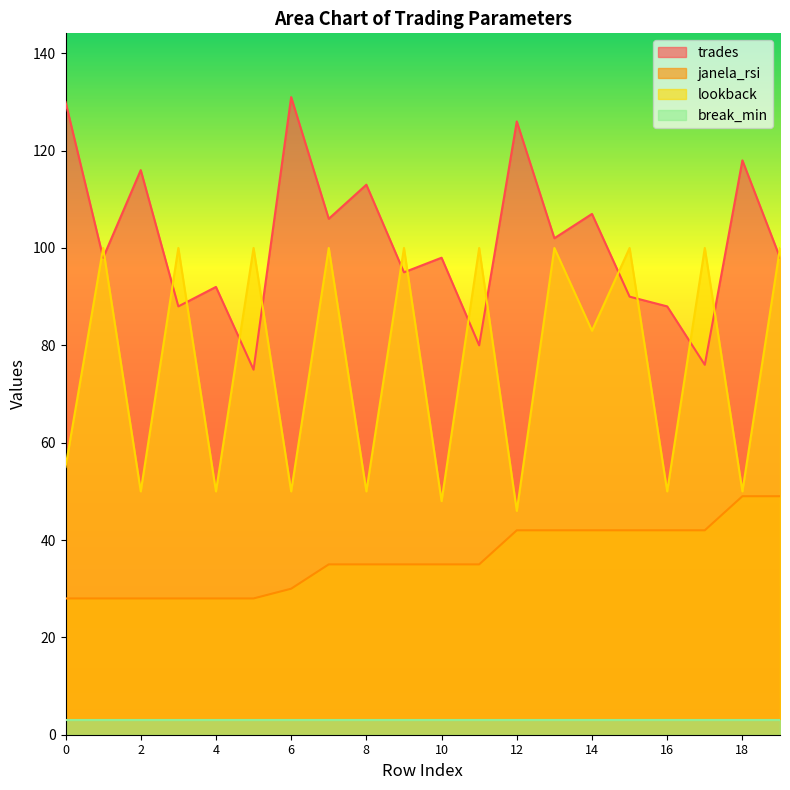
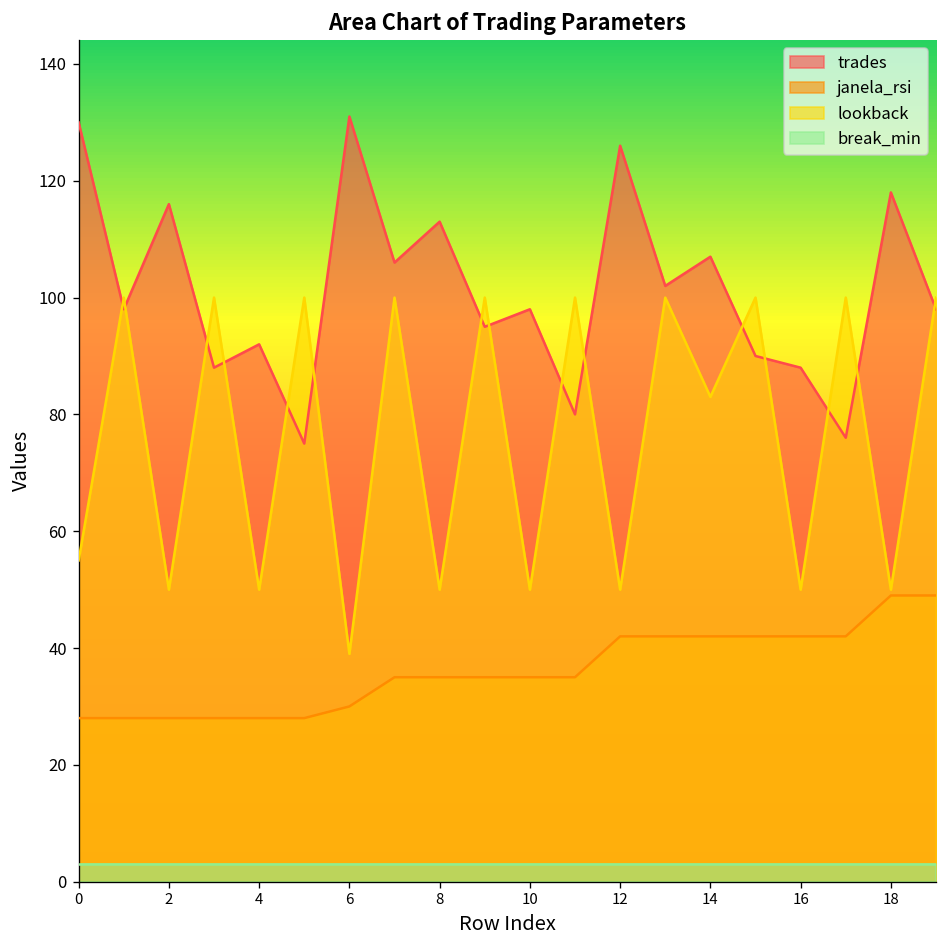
  {
    "trades": {
      "0": 130,
      "2": 116,
      "4": 92,
      "6": 131,
      "8": 113,
      "10": 98,
      "12": 126,
      "14": 107,
      "16": 88,
      "18": 118
    },
    "janela_rsi": {
      "0": 28,
      "2": 28,
      "4": 28,
      "6": 30,
      "8": 35,
      "10": 35,
      "12": 42,
      "14": 42,
      "16": 42,
      "18": 49
    },
    "lookback": {
      "0": 55,
      "2": 50,
      "4": 50,
-     "6": 50,
+     "6": 39,
      "8": 50,
-     "10": 48,
-     "12": 46,
+     "10": 50,
+     "12": 50,
      "14": 83,
      "16": 50,
      "18": 50
    },
    "break_min": {
      "0": 3,
      "2": 3,
      "4": 3,
      "6": 3,
      "8": 3,
      "10": 3,
      "12": 3,
      "14": 3,
      "16": 3,
      "18": 3
    }
  }
